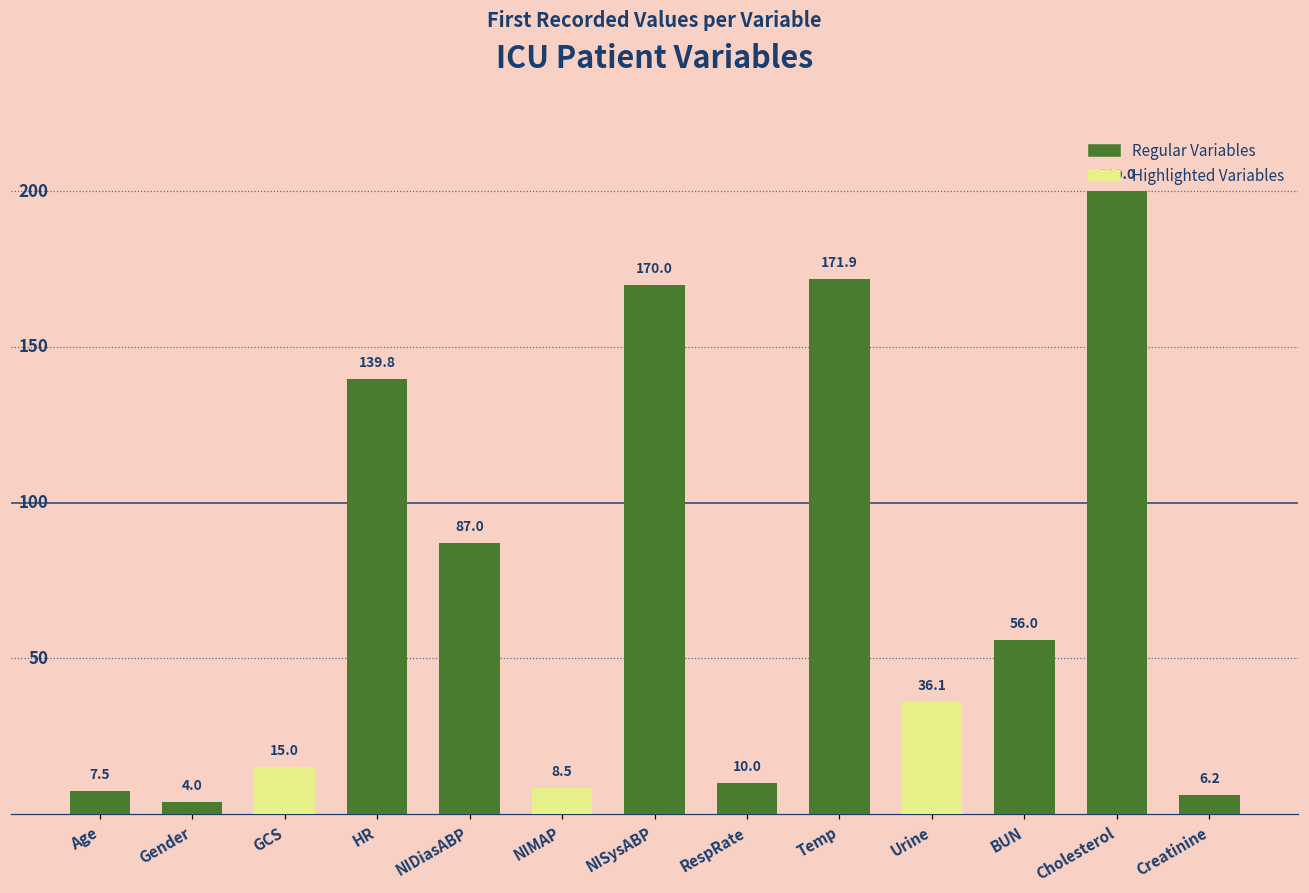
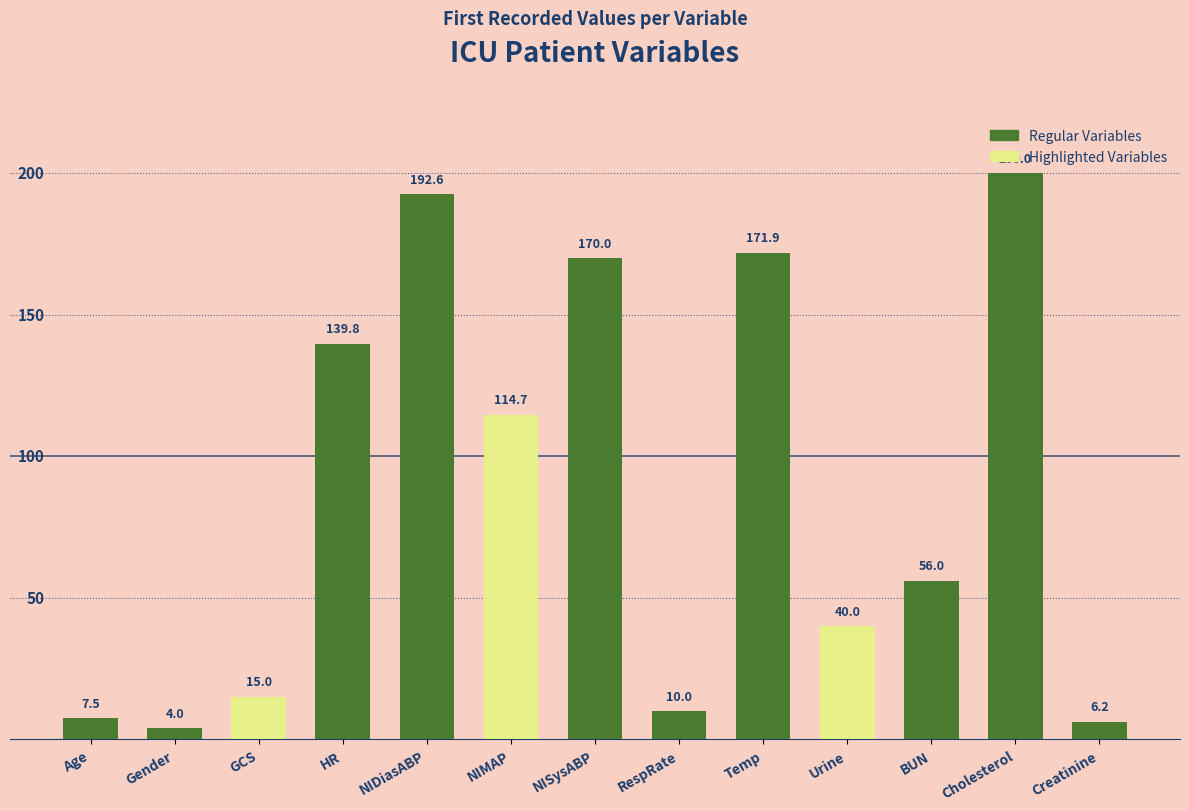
  {
    "Age": 7.5,
    "Gender": 4.0,
    "GCS": 15.0,
    "HR": 139.8,
-   "NIDiasABP": 87.0,
-   "NIMAP": 8.5,
+   "NIDiasABP": 192.6,
+   "NIMAP": 114.7,
    "NISysABP": 170.0,
    "RespRate": 10.0,
    "Temp": 171.9,
-   "Urine": 36.1,
+   "Urine": 40.0,
    "BUN": 56.0,
    "Cholesterol": 200.0,
    "Creatinine": 6.2
  }
